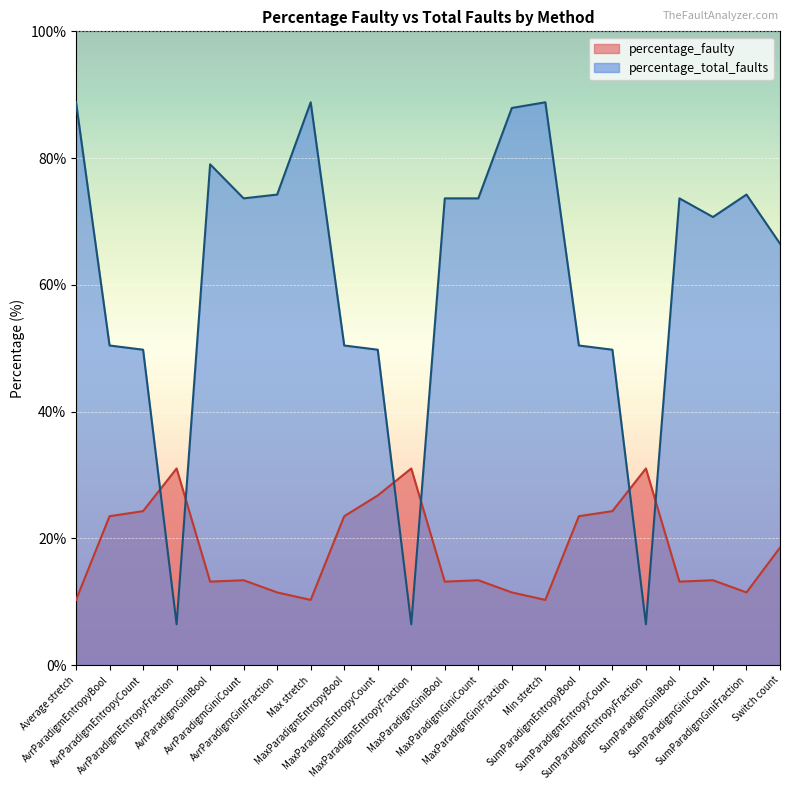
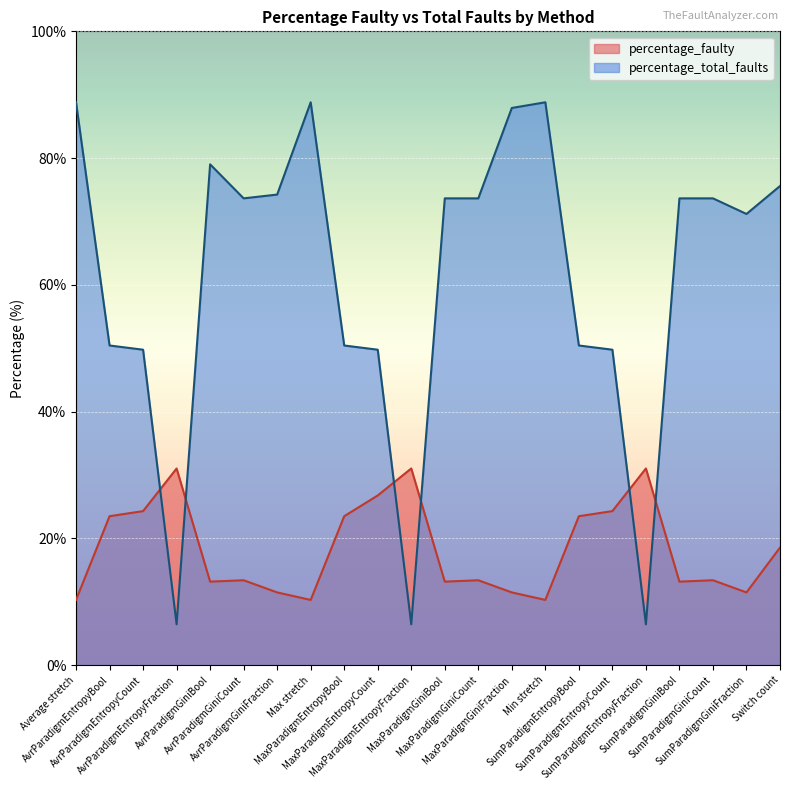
  {
    "percentage_faulty": {
      "Average stretch": "10%",
      "AvrParadigmEntropyBool": "24%",
      "AvrParadigmEntropyCount": "24%",
      "AvrParadigmEntropyFraction": "31%",
      "AvrParadigmGiniBool": "13%",
      "AvrParadigmGiniCount": "13%",
      "AvrParadigmGiniFraction": "11%",
      "Max stretch": "10%",
      "MaxParadigmEntropyBool": "24%",
      "MaxParadigmEntropyCount": "27%",
      "MaxParadigmEntropyFraction": "31%",
      "MaxParadigmGiniBool": "13%",
      "MaxParadigmGiniCount": "13%",
      "MaxParadigmGiniFraction": "11%",
      "Min stretch": "10%",
      "SumParadigmEntropyBool": "24%",
      "SumParadigmEntropyCount": "24%",
      "SumParadigmEntropyFraction": "31%",
      "SumParadigmGiniBool": "13%",
      "SumParadigmGiniCount": "13%",
      "SumParadigmGiniFraction": "11%",
      "Switch count": "19%"
    },
    "percentage_total_faults": {
      "Average stretch": "89%",
      "AvrParadigmEntropyBool": "50%",
      "AvrParadigmEntropyCount": "50%",
      "AvrParadigmEntropyFraction": "6%",
      "AvrParadigmGiniBool": "79%",
      "AvrParadigmGiniCount": "74%",
      "AvrParadigmGiniFraction": "74%",
      "Max stretch": "89%",
      "MaxParadigmEntropyBool": "50%",
      "MaxParadigmEntropyCount": "50%",
      "MaxParadigmEntropyFraction": "6%",
      "MaxParadigmGiniBool": "74%",
      "MaxParadigmGiniCount": "74%",
      "MaxParadigmGiniFraction": "88%",
      "Min stretch": "89%",
      "SumParadigmEntropyBool": "50%",
      "SumParadigmEntropyCount": "50%",
      "SumParadigmEntropyFraction": "6%",
      "SumParadigmGiniBool": "74%",
-     "SumParadigmGiniCount": "71%",
-     "SumParadigmGiniFraction": "74%",
-     "Switch count": "67%"
+     "SumParadigmGiniCount": "74%",
+     "SumParadigmGiniFraction": "71%",
+     "Switch count": "76%"
    }
  }
